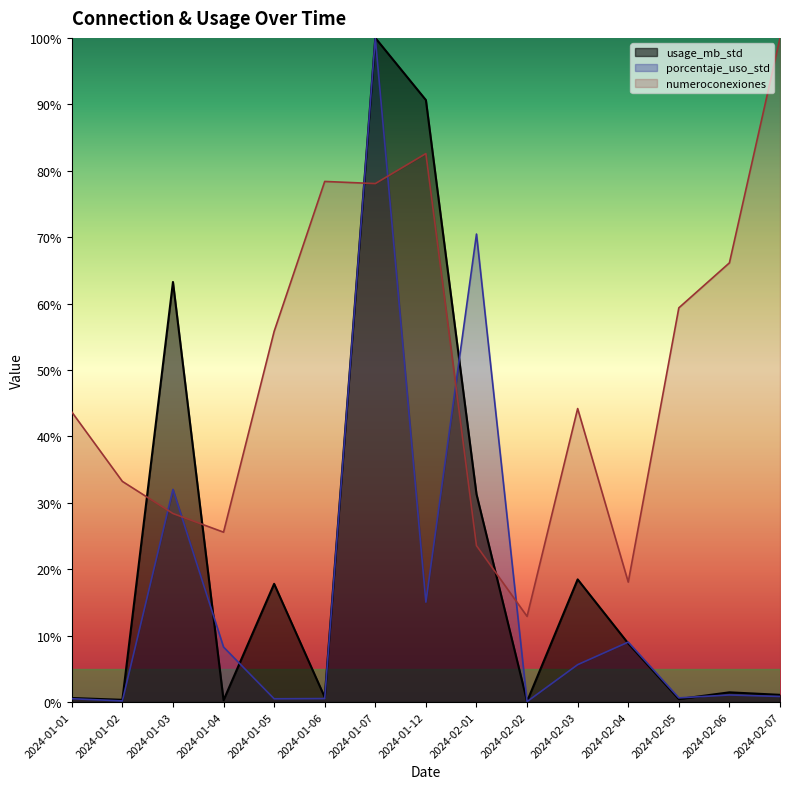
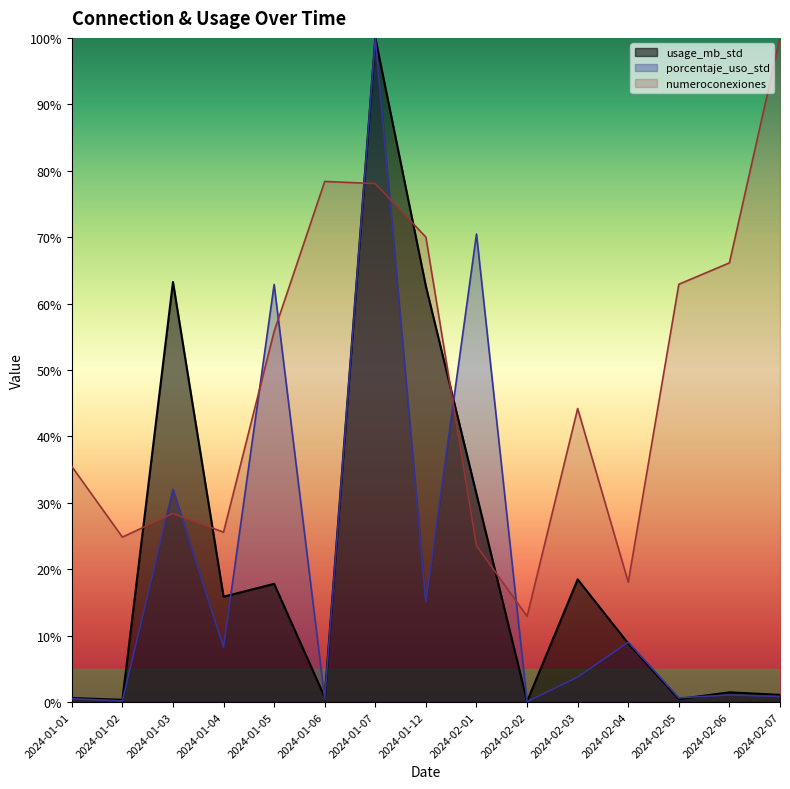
  {
    "usage_mb_std": {
      "2024-01-03": "63%",
-     "2024-01-04": "0%",
+     "2024-01-04": "16%",
      "2024-01-05": "18%",
-     "2024-01-12": "91%",
+     "2024-01-12": "63%",
      "2024-02-01": "31%",
      "2024-02-03": "18%",
      "2024-02-06": "1%"
    },
    "porcentaje_uso_std": {
      "2024-01-03": "32%",
      "2024-01-04": "8%",
-     "2024-01-05": "0%",
+     "2024-01-05": "63%",
      "2024-01-12": "15%",
      "2024-02-01": "70%",
-     "2024-02-03": "6%",
+     "2024-02-03": "4%",
      "2024-02-06": "1%"
    },
    "numeroconexiones": {
-     "2024-01-01": "44%",
-     "2024-01-02": "33%",
+     "2024-01-01": "35%",
+     "2024-01-02": "25%",
      "2024-01-03": "28%",
      "2024-01-04": "26%",
      "2024-01-05": "56%",
      "2024-01-06": "78%",
      "2024-01-07": "78%",
-     "2024-01-12": "83%",
+     "2024-01-12": "70%",
      "2024-02-01": "24%",
      "2024-02-02": "13%",
      "2024-02-03": "44%",
      "2024-02-04": "18%",
-     "2024-02-05": "59%",
+     "2024-02-05": "63%",
      "2024-02-06": "66%",
      "2024-02-07": "100%"
    }
  }
